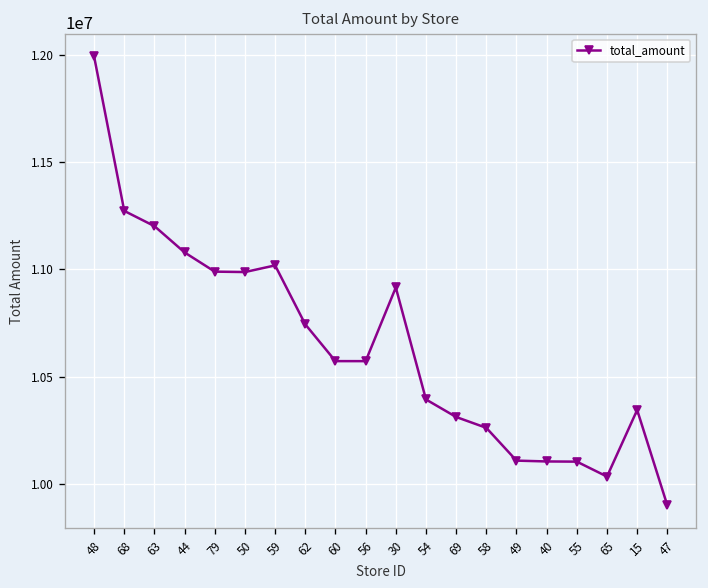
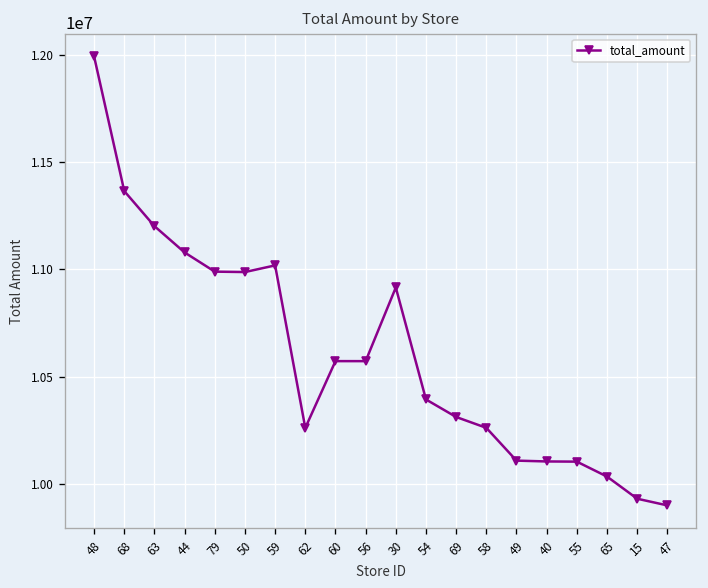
  {
    "48": 11990000,
-   "68": 11270000,
+   "68": 11370000,
    "63": 11200000,
    "44": 11080000,
    "79": 10990000,
    "50": 10990000,
    "59": 11020000,
-   "62": 10740000,
+   "62": 10260000,
    "60": 10570000,
    "56": 10570000,
    "30": 10920000,
    "54": 10390000,
    "69": 10310000,
    "58": 10260000,
    "49": 10110000,
    "40": 10110000,
    "55": 10100000,
    "65": 10030000,
-   "15": 10340000,
+   "15": 9930000,
    "47": 9900000
  }
